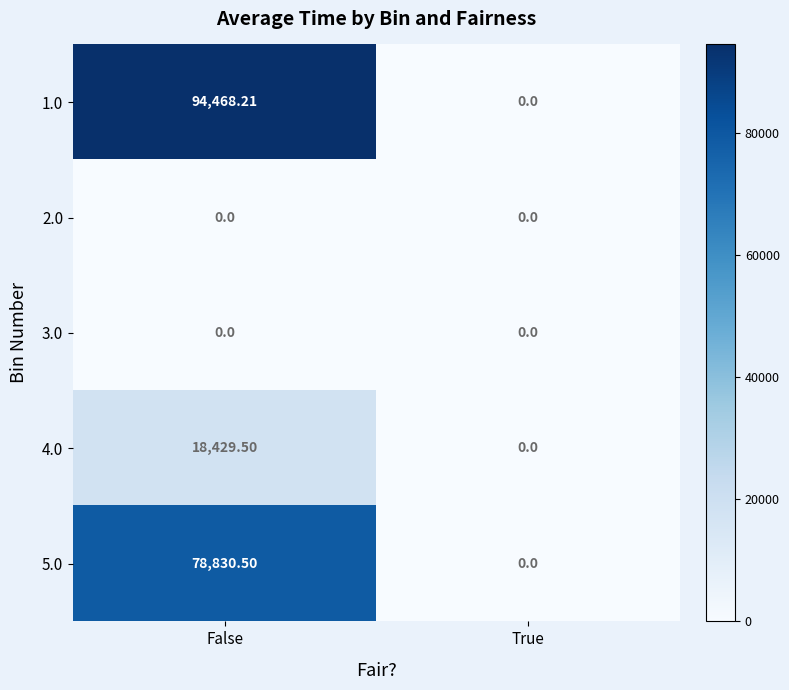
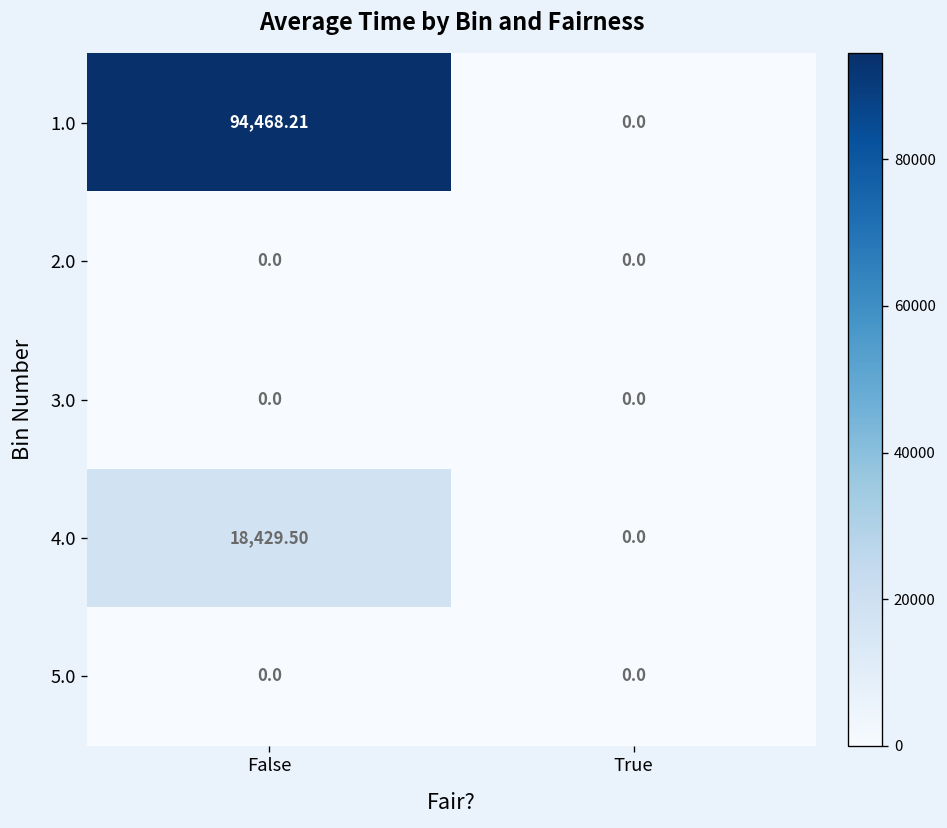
  {
    "1.0": {
      "False": "94,468.21",
      "True": "0.0"
    },
    "2.0": {
      "False": "0.0",
      "True": "0.0"
    },
    "3.0": {
      "False": "0.0",
      "True": "0.0"
    },
    "4.0": {
      "False": "18,429.50",
      "True": "0.0"
    },
    "5.0": {
-     "False": "78,830.50",
+     "False": "0.0",
      "True": "0.0"
    }
  }
